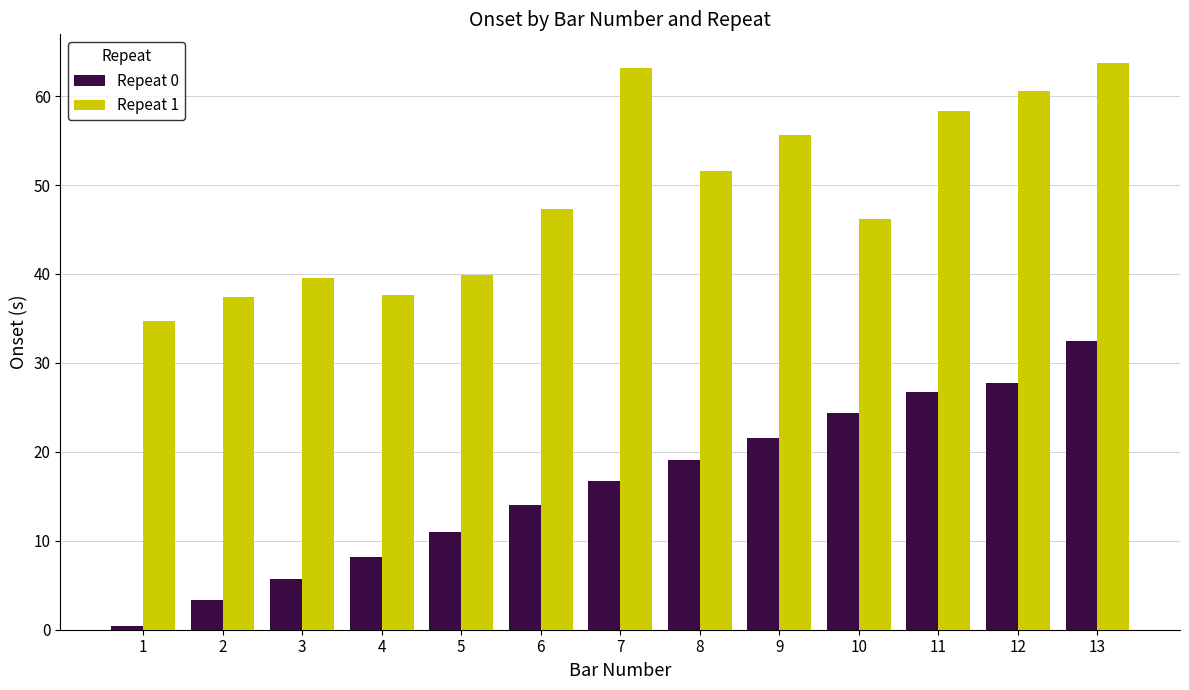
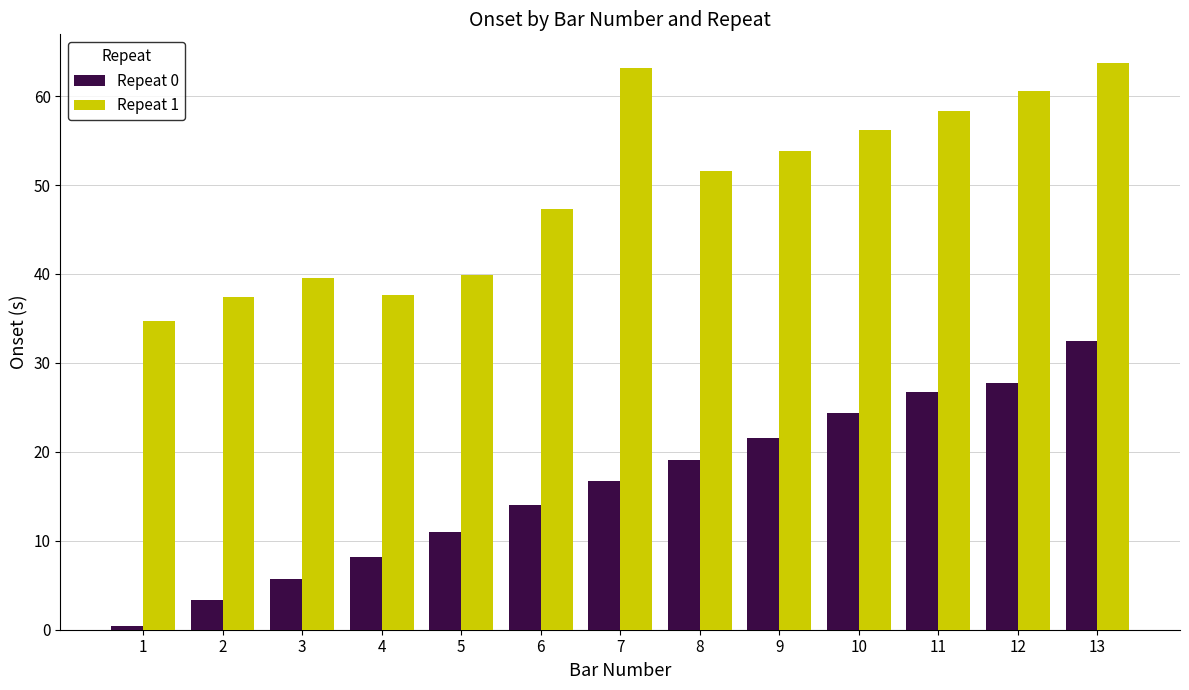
  {
    "Repeat 0": {
      "1": 0,
      "2": 3,
      "3": 6,
      "4": 8,
      "5": 11,
      "6": 14,
      "7": 17,
      "8": 19,
      "9": 22,
      "10": 24,
      "11": 27,
      "12": 28,
      "13": 33
    },
    "Repeat 1": {
      "1": 35,
      "2": 37,
      "3": 40,
      "4": 38,
      "5": 40,
      "6": 47,
      "7": 63,
      "8": 52,
-     "9": 56,
-     "10": 46,
+     "9": 54,
+     "10": 56,
      "11": 58,
      "12": 61,
      "13": 64
    }
  }
